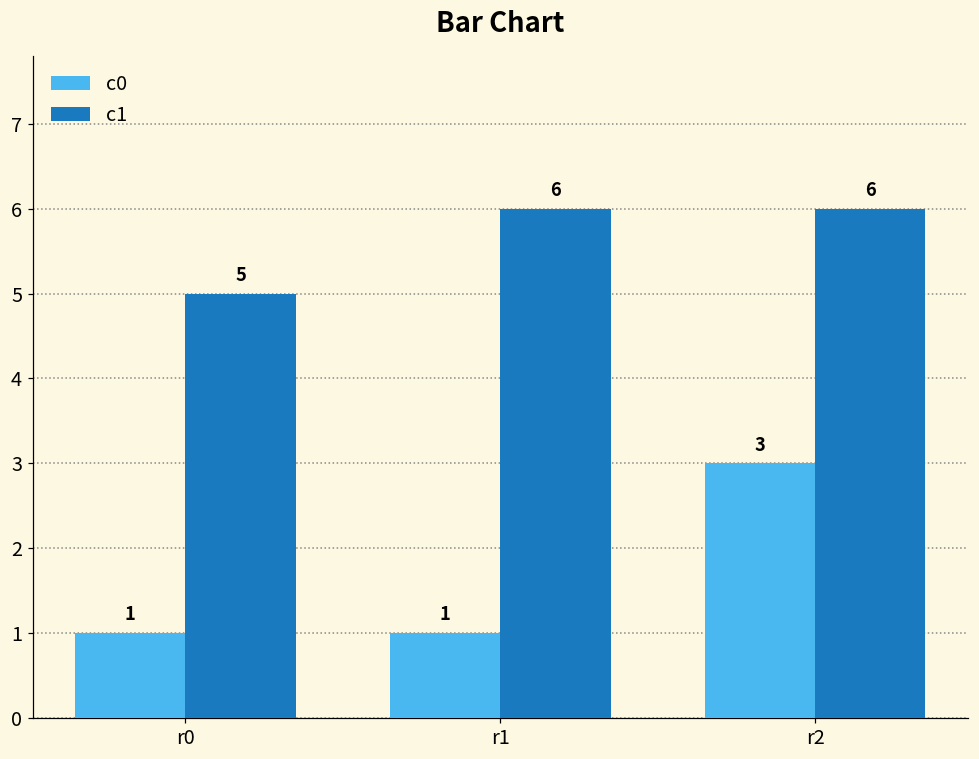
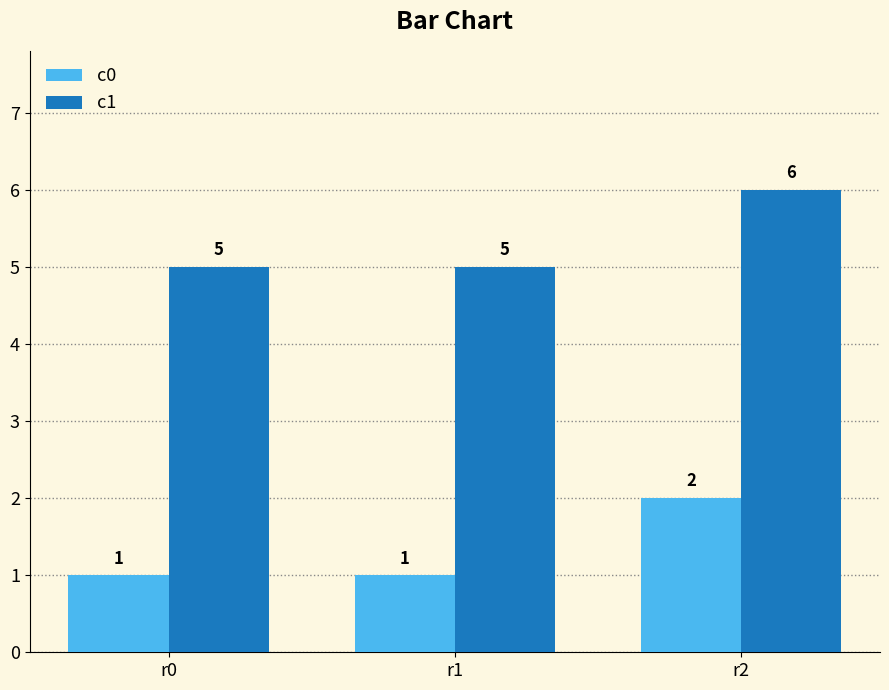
  {
    "c0": {
      "r0": 1,
      "r1": 1,
-     "r2": 3
+     "r2": 2
    },
    "c1": {
      "r0": 5,
-     "r1": 6,
+     "r1": 5,
      "r2": 6
    }
  }
